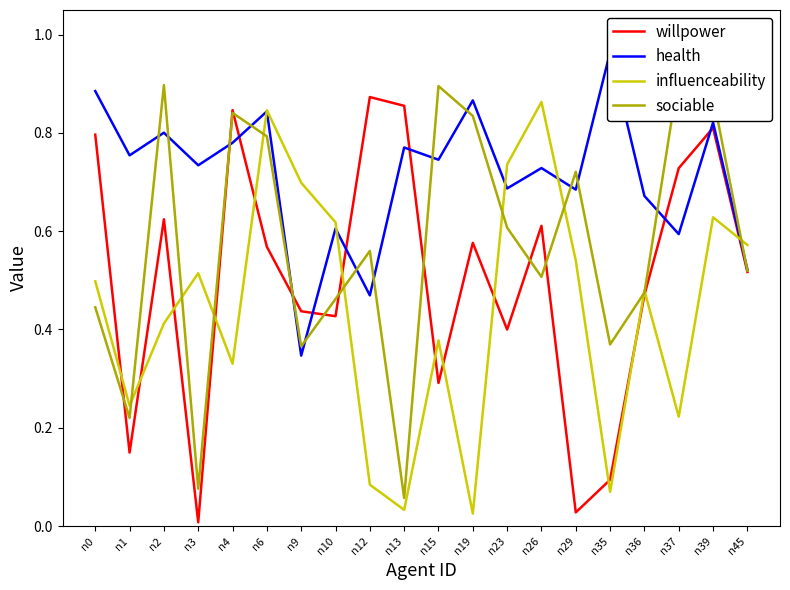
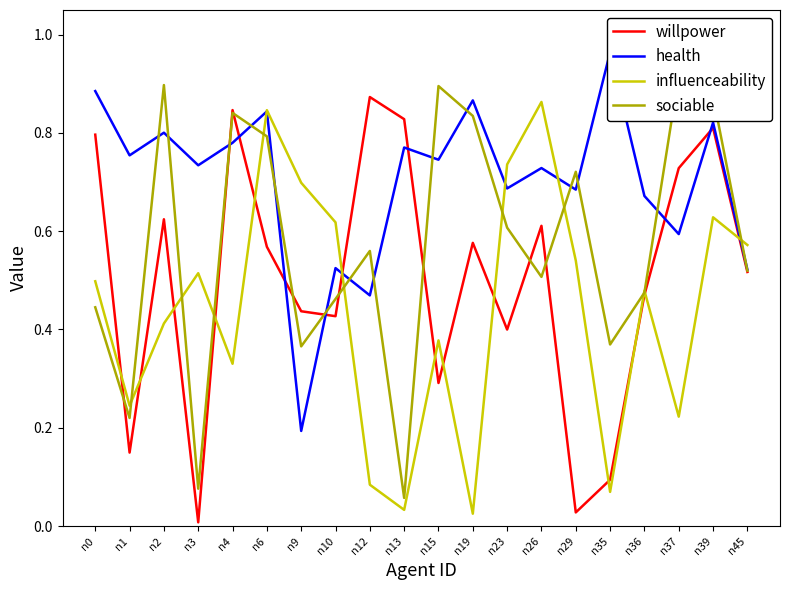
  {
    "willpower": {
      "n0": 0.80,
      "n1": 0.15,
      "n2": 0.62,
      "n3": 0.01,
      "n4": 0.85,
      "n6": 0.57,
      "n9": 0.44,
      "n10": 0.43,
      "n12": 0.87,
-     "n13": 0.86,
+     "n13": 0.83,
      "n15": 0.29,
      "n19": 0.58,
      "n23": 0.40,
      "n26": 0.61,
      "n29": 0.03,
      "n35": 0.09,
      "n37": 0.73,
      "n39": 0.81
    },
    "health": {
      "n0": 0.89,
      "n1": 0.75,
      "n2": 0.80,
      "n3": 0.73,
      "n4": 0.78,
-     "n9": 0.35,
-     "n10": 0.61,
+     "n9": 0.19,
+     "n10": 0.52,
      "n12": 0.47,
      "n13": 0.77,
      "n15": 0.75,
      "n19": 0.87,
      "n23": 0.69,
      "n26": 0.73,
      "n29": 0.68,
      "n36": 0.67,
      "n37": 0.59,
      "n39": 0.82
    }
  }
